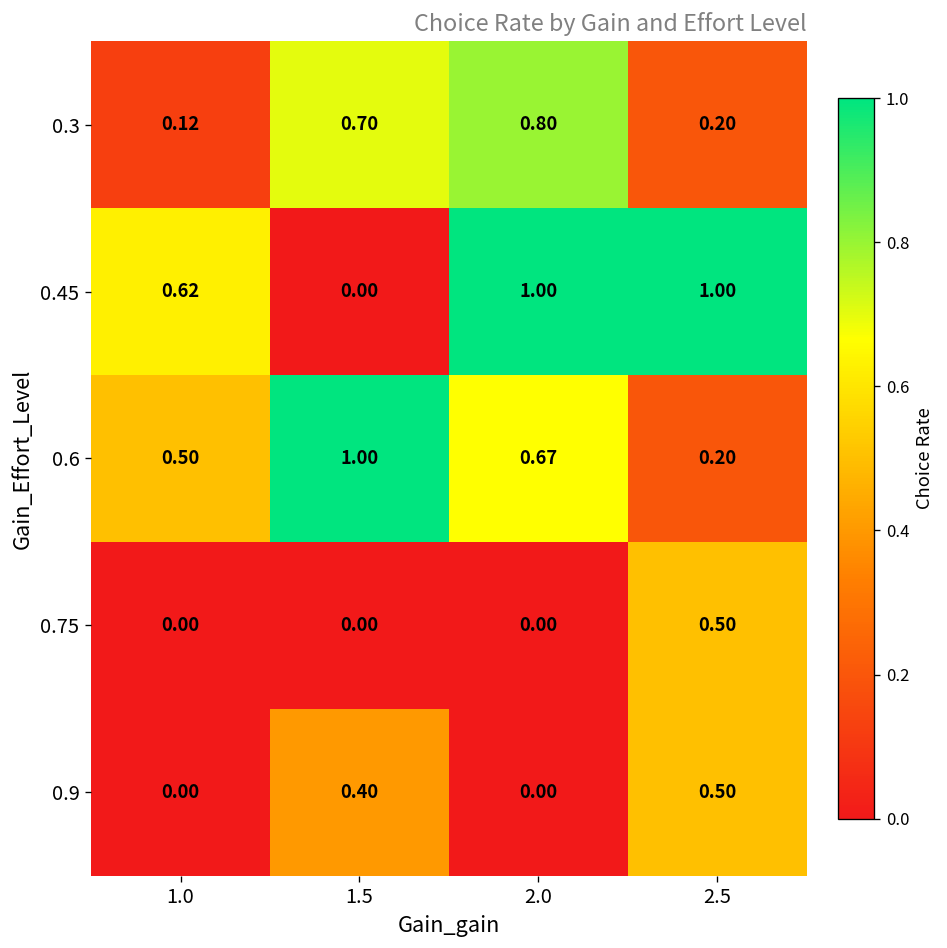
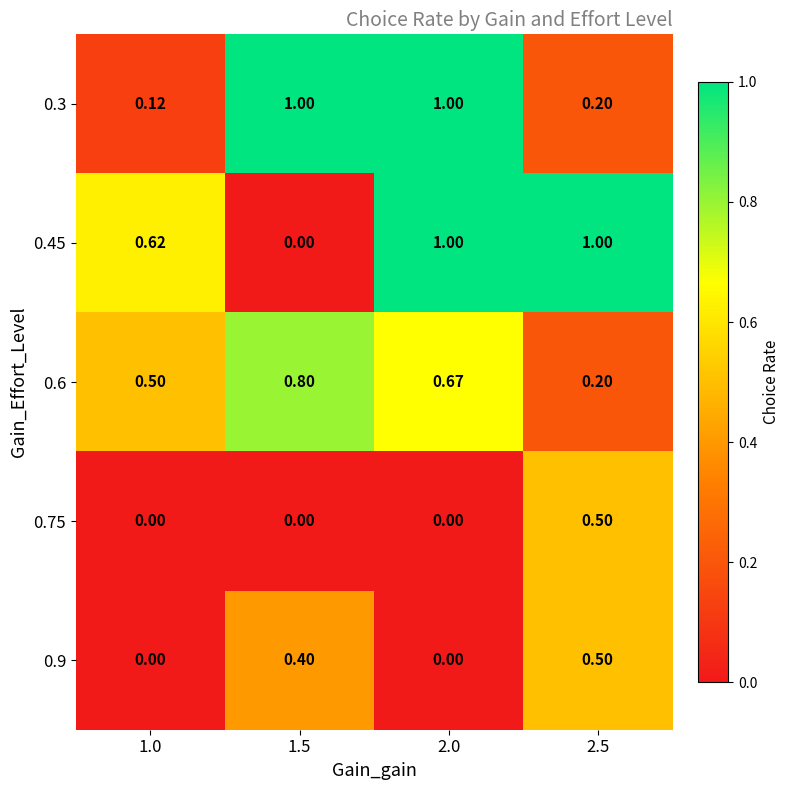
  {
    "0.3": {
      "1.0": 0.12,
-     "1.5": 0.70,
-     "2.0": 0.80,
+     "1.5": 1.00,
+     "2.0": 1.00,
      "2.5": 0.20
    },
    "0.45": {
      "1.0": 0.62,
      "1.5": 0.00,
      "2.0": 1.00,
      "2.5": 1.00
    },
    "0.6": {
      "1.0": 0.50,
-     "1.5": 1.00,
+     "1.5": 0.80,
      "2.0": 0.67,
      "2.5": 0.20
    },
    "0.75": {
      "1.0": 0.00,
      "1.5": 0.00,
      "2.0": 0.00,
      "2.5": 0.50
    },
    "0.9": {
      "1.0": 0.00,
      "1.5": 0.40,
      "2.0": 0.00,
      "2.5": 0.50
    }
  }
